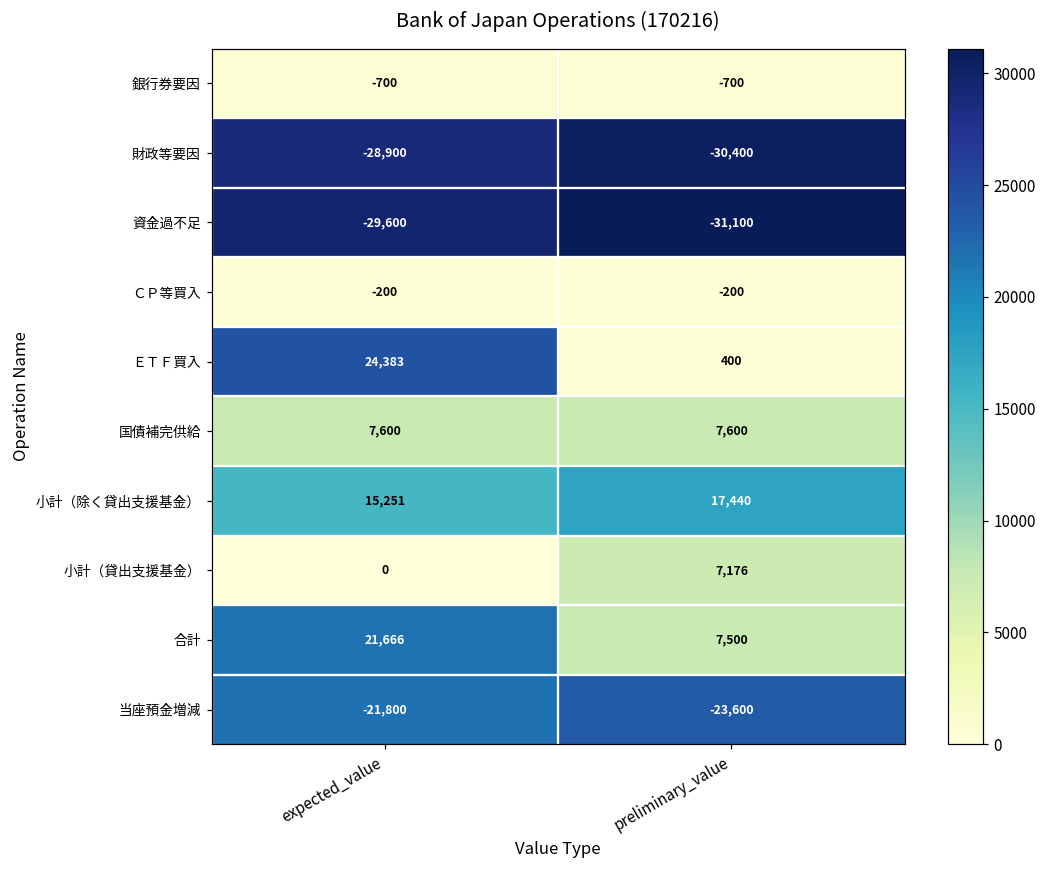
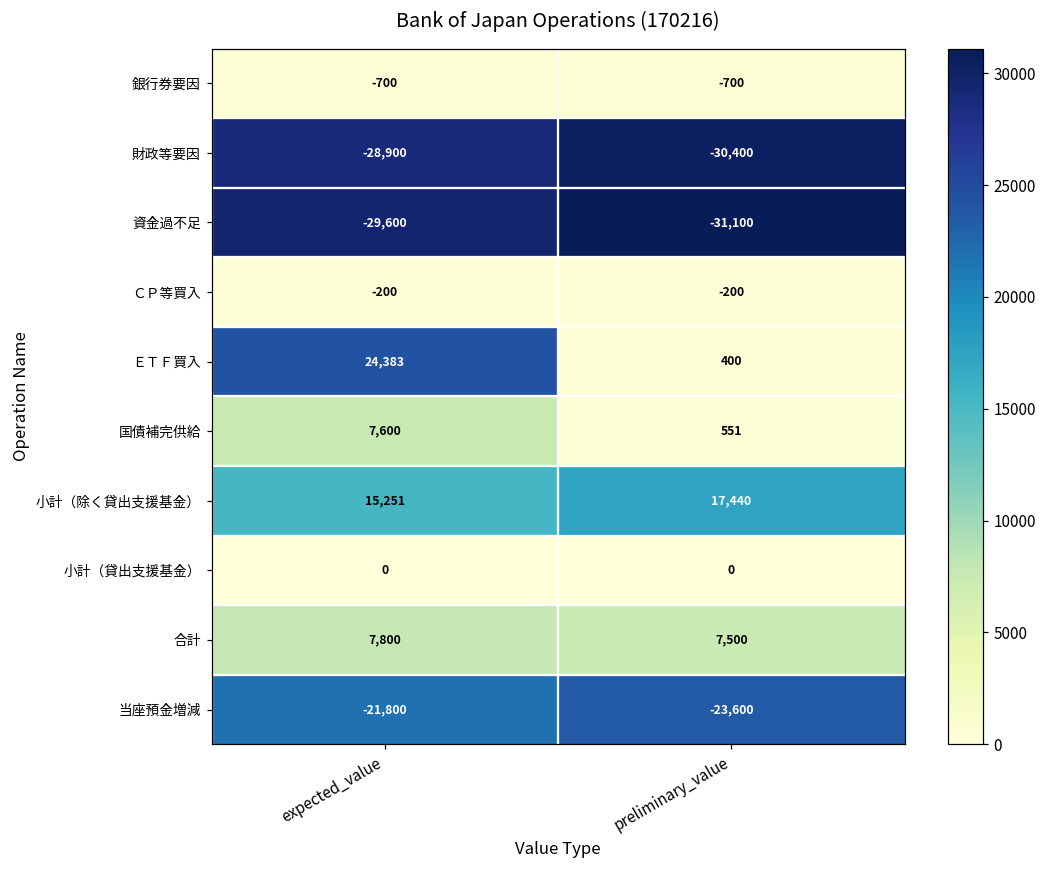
  {
    "銀行券要因": {
      "expected_value": "-700",
      "preliminary_value": "-700"
    },
    "財政等要因": {
      "expected_value": "-28,900",
      "preliminary_value": "-30,400"
    },
    "資金過不足": {
      "expected_value": "-29,600",
      "preliminary_value": "-31,100"
    },
    "ＣＰ等買入": {
      "expected_value": "-200",
      "preliminary_value": "-200"
    },
    "ＥＴＦ買入": {
      "expected_value": "24,383",
      "preliminary_value": "400"
    },
    "国債補完供給": {
      "expected_value": "7,600",
-     "preliminary_value": "7,600"
+     "preliminary_value": "551"
    },
    "小計（除く貸出支援基金）": {
      "expected_value": "15,251",
      "preliminary_value": "17,440"
    },
    "小計（貸出支援基金）": {
      "expected_value": "0",
-     "preliminary_value": "7,176"
+     "preliminary_value": "0"
    },
    "合計": {
-     "expected_value": "21,666",
+     "expected_value": "7,800",
      "preliminary_value": "7,500"
    },
    "当座預金増減": {
      "expected_value": "-21,800",
      "preliminary_value": "-23,600"
    }
  }
